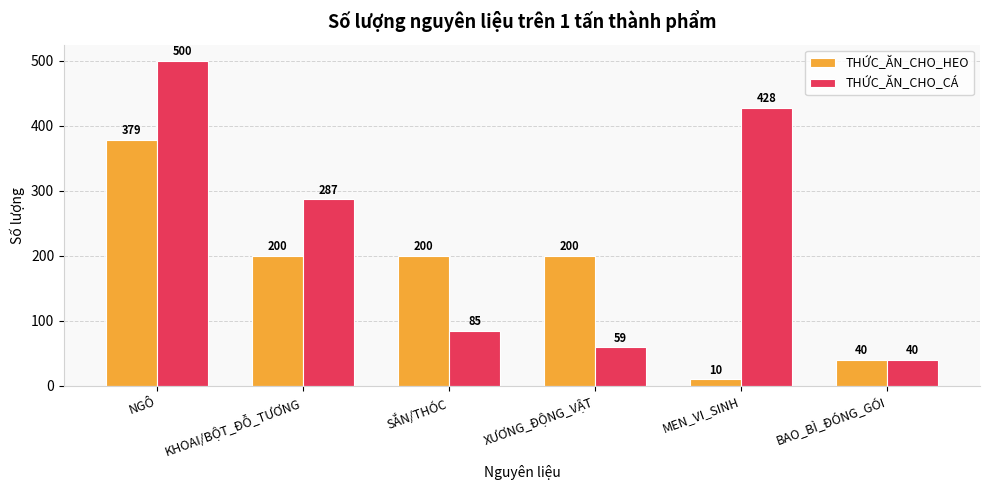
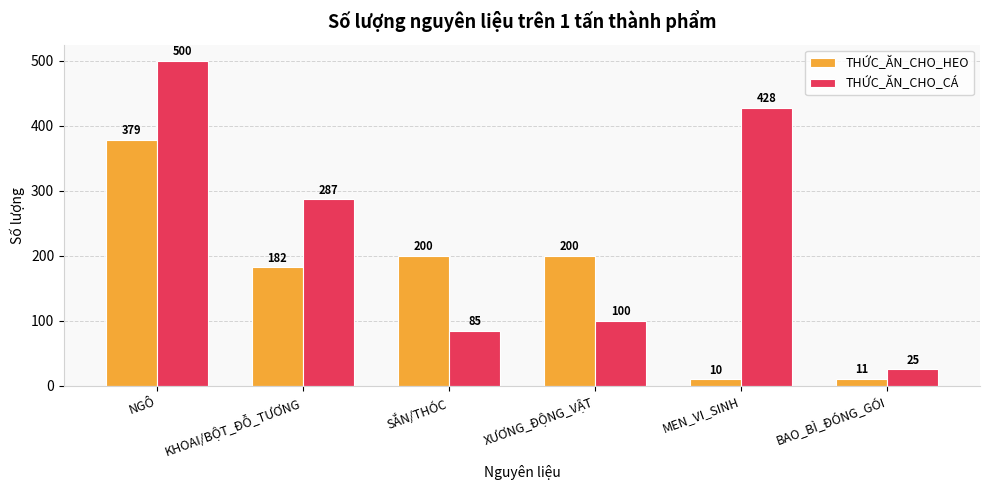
  {
    "THỨC_ĂN_CHO_HEO": {
      "NGÔ": 379,
-     "KHOAI/BỘT_ĐỖ_TƯƠNG": 200,
+     "KHOAI/BỘT_ĐỖ_TƯƠNG": 182,
      "SẮN/THÓC": 200,
      "XƯƠNG_ĐỘNG_VẬT": 200,
      "MEN_VI_SINH": 10,
-     "BAO_BÌ_ĐÓNG_GÓI": 40
+     "BAO_BÌ_ĐÓNG_GÓI": 11
    },
    "THỨC_ĂN_CHO_CÁ": {
      "NGÔ": 500,
      "KHOAI/BỘT_ĐỖ_TƯƠNG": 287,
      "SẮN/THÓC": 85,
-     "XƯƠNG_ĐỘNG_VẬT": 59,
+     "XƯƠNG_ĐỘNG_VẬT": 100,
      "MEN_VI_SINH": 428,
-     "BAO_BÌ_ĐÓNG_GÓI": 40
+     "BAO_BÌ_ĐÓNG_GÓI": 25
    }
  }
